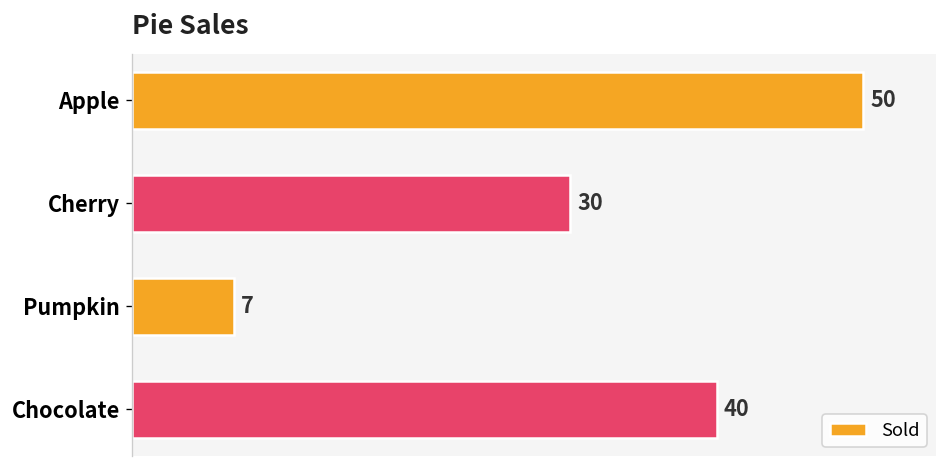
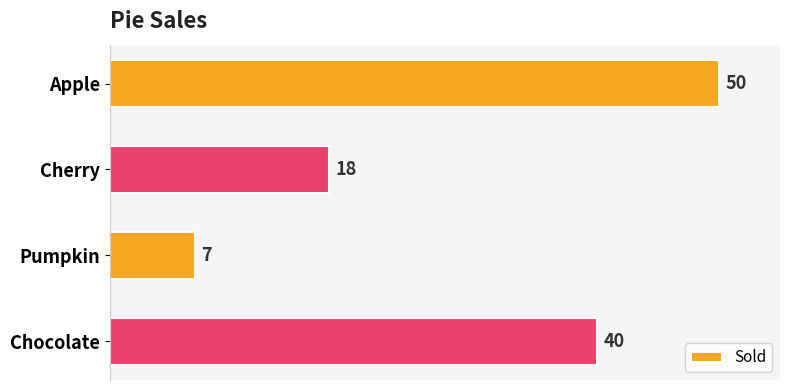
  {
    "Apple": 50,
-   "Cherry": 30,
+   "Cherry": 18,
    "Pumpkin": 7,
    "Chocolate": 40
  }
